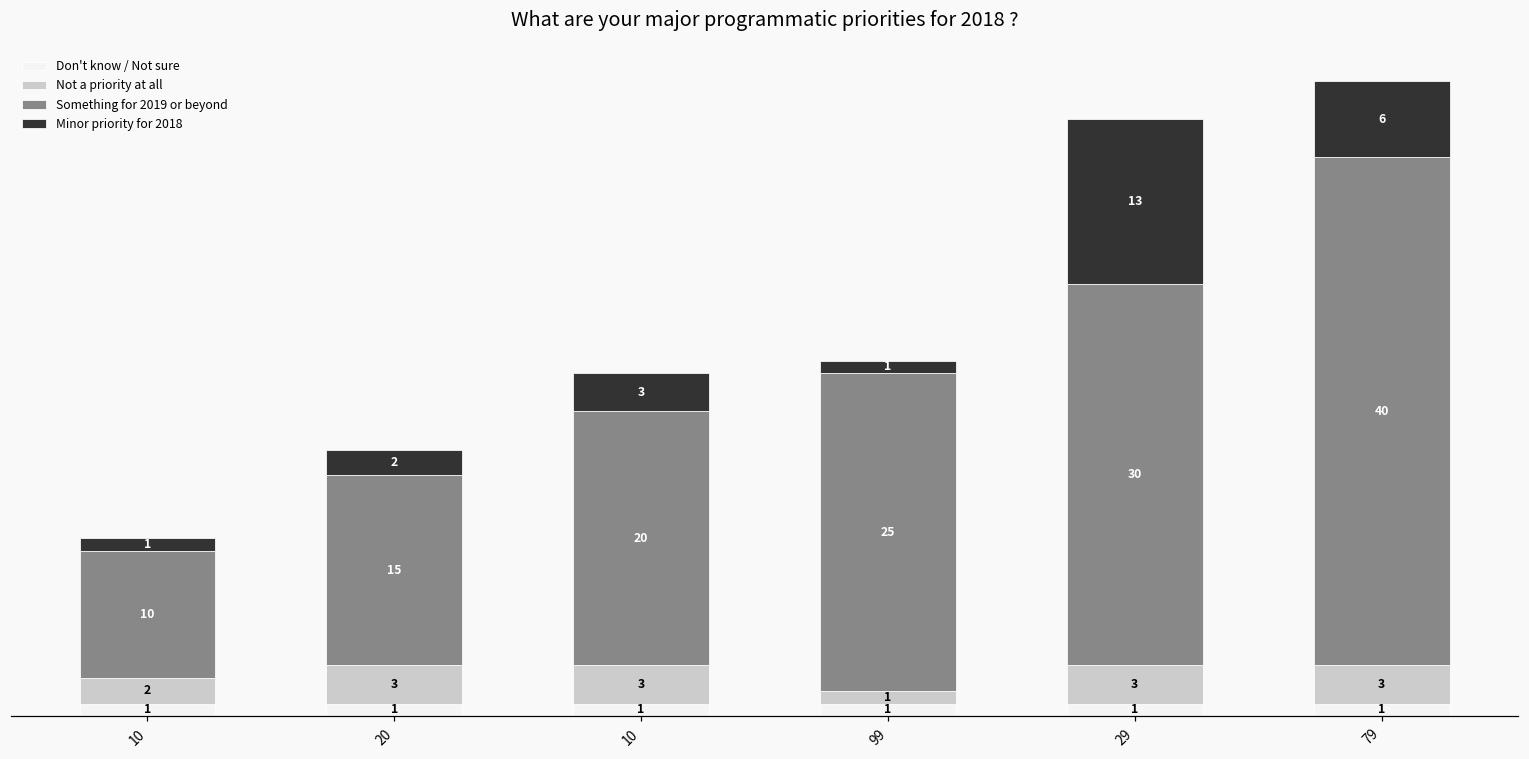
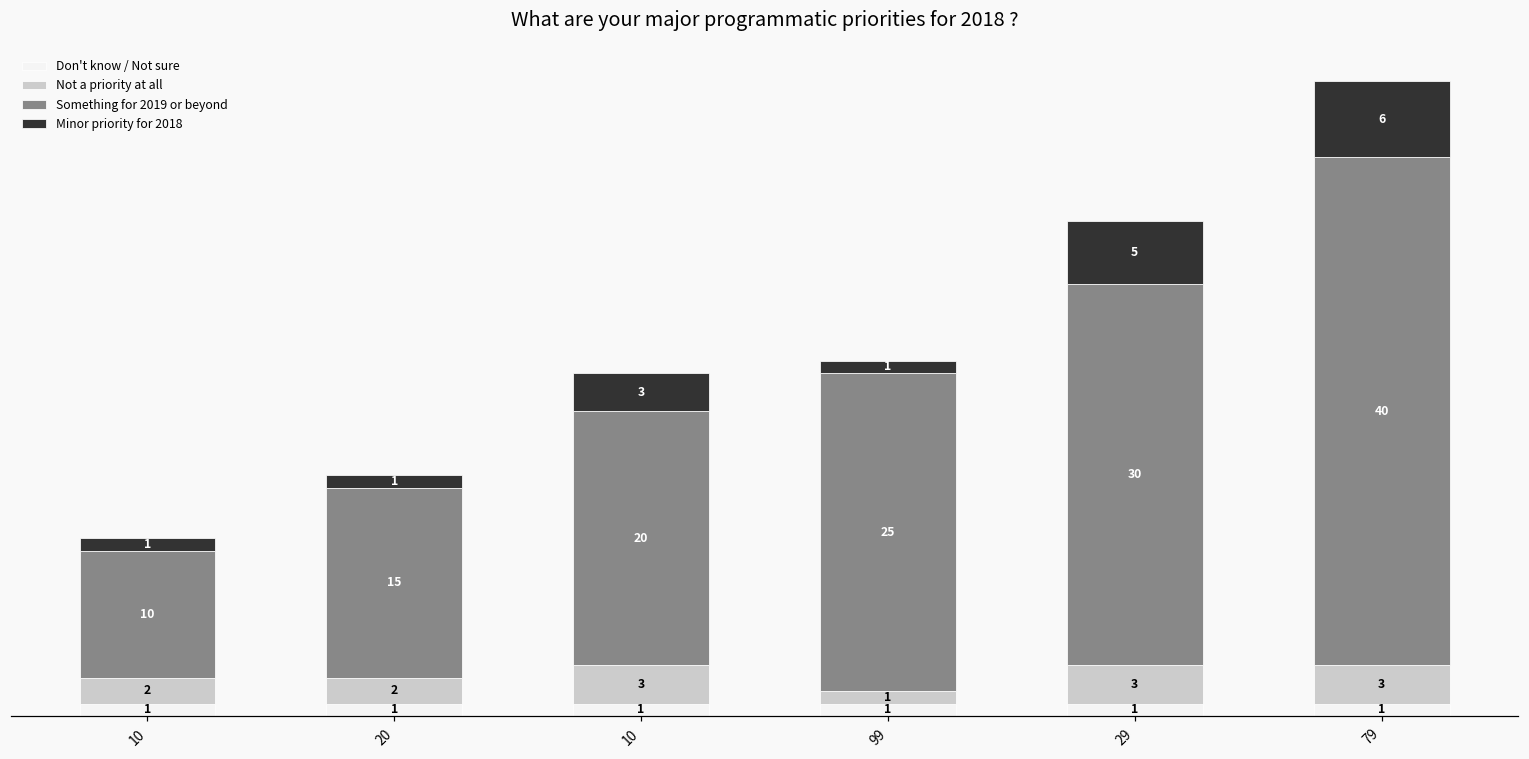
  {
    "Don't know / Not sure": {
      "20": 1,
      "99": 1,
      "29": 1,
      "79": 1
    },
    "Not a priority at all": {
-     "20": 3,
+     "20": 2,
      "99": 1,
      "29": 3,
      "79": 3
    },
    "Something for 2019 or beyond": {
      "20": 15,
      "99": 25,
      "29": 30,
      "79": 40
    },
    "Minor priority for 2018": {
-     "20": 2,
+     "20": 1,
      "99": 1,
-     "29": 13,
+     "29": 5,
      "79": 6
    }
  }
